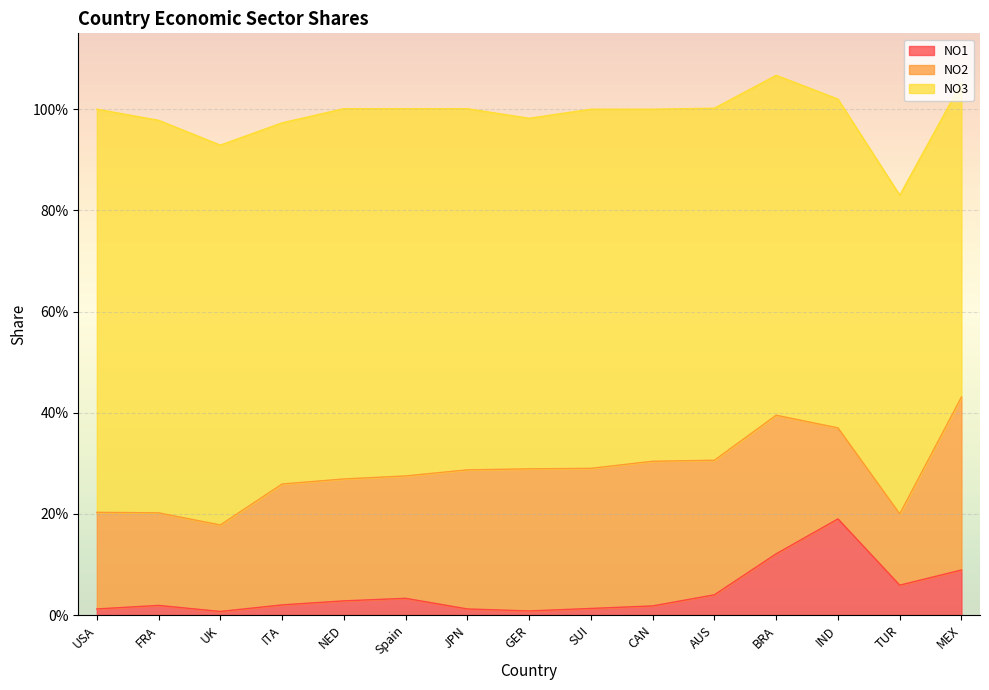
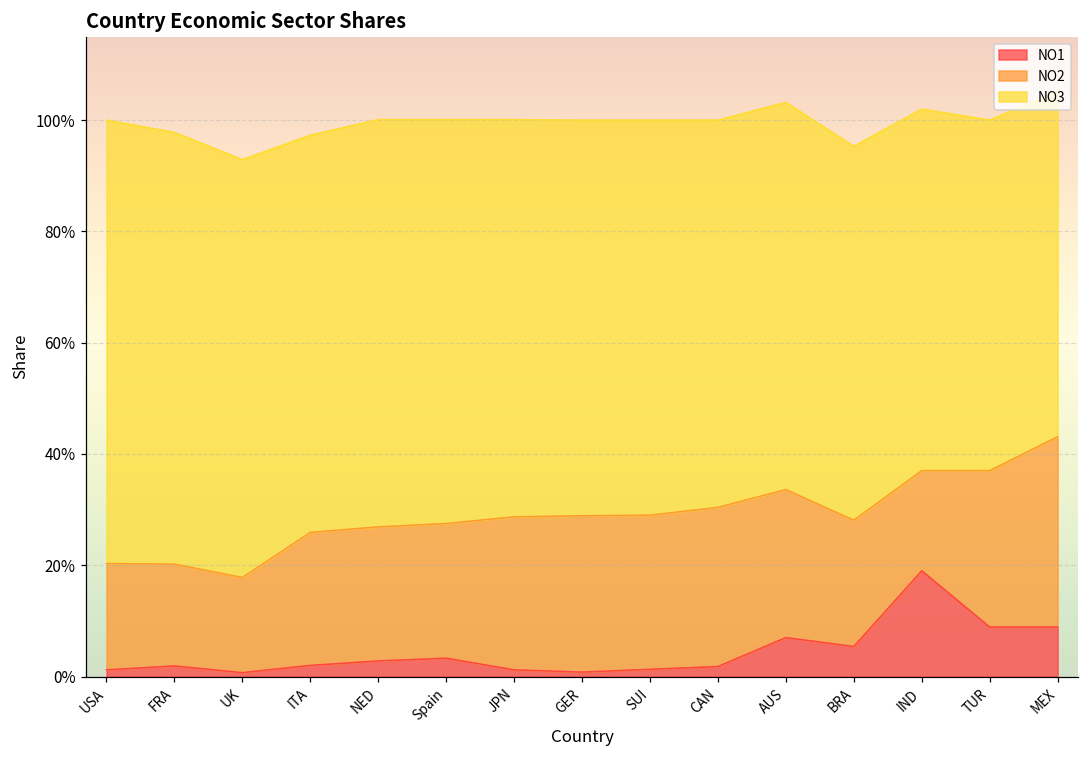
  {
    "NO1": {
      "USA": "1%",
      "FRA": "2%",
      "UK": "1%",
      "ITA": "2%",
      "NED": "3%",
      "Spain": "3%",
      "JPN": "1%",
      "GER": "1%",
      "SUI": "1%",
      "CAN": "2%",
-     "AUS": "4%",
-     "BRA": "12%",
+     "AUS": "7%",
+     "BRA": "5%",
      "IND": "19%",
-     "TUR": "6%",
+     "TUR": "9%",
      "MEX": "9%"
    },
    "NO2": {
      "USA": "19%",
      "FRA": "18%",
      "UK": "17%",
      "ITA": "24%",
      "NED": "24%",
      "Spain": "24%",
      "JPN": "28%",
      "GER": "28%",
      "SUI": "28%",
      "CAN": "29%",
      "AUS": "27%",
-     "BRA": "27%",
+     "BRA": "23%",
      "IND": "18%",
-     "TUR": "14%",
+     "TUR": "28%",
      "MEX": "34%"
    },
    "NO3": {
      "USA": "80%",
      "FRA": "78%",
      "UK": "75%",
      "ITA": "71%",
      "NED": "73%",
      "Spain": "73%",
      "JPN": "71%",
-     "GER": "69%",
+     "GER": "71%",
      "SUI": "71%",
      "CAN": "70%",
      "AUS": "70%",
      "BRA": "67%",
      "IND": "65%",
      "TUR": "63%"
    }
  }
